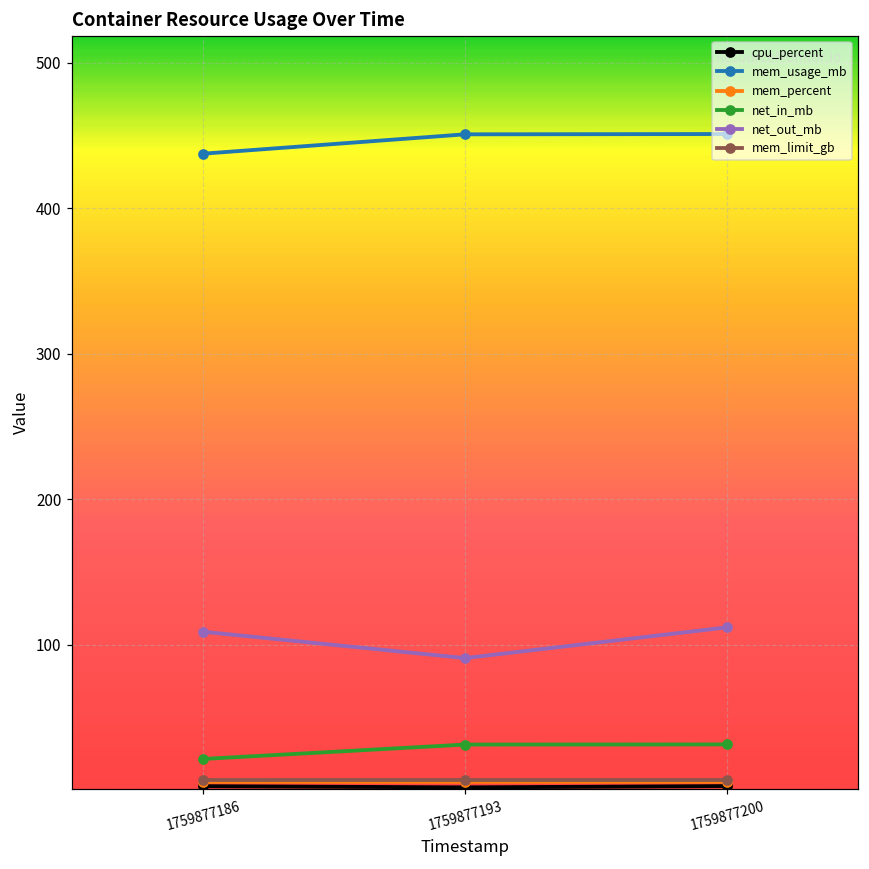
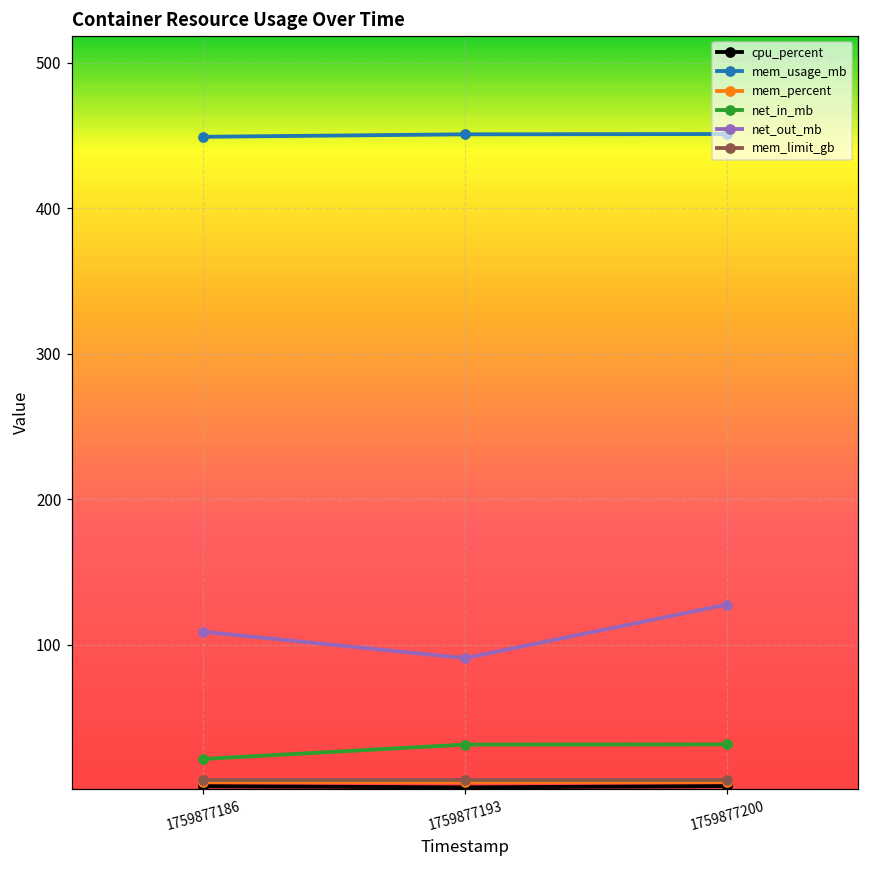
  {
    "cpu_percent": {
      "1759877186": 3,
      "1759877193": 2,
      "1759877200": 3
    },
    "mem_usage_mb": {
-     "1759877186": 437,
+     "1759877186": 449,
      "1759877193": 451
    },
    "net_in_mb": {
      "1759877186": 22,
      "1759877193": 32,
      "1759877200": 32
    },
    "net_out_mb": {
      "1759877186": 109,
      "1759877193": 91,
-     "1759877200": 112
+     "1759877200": 128
    }
  }
